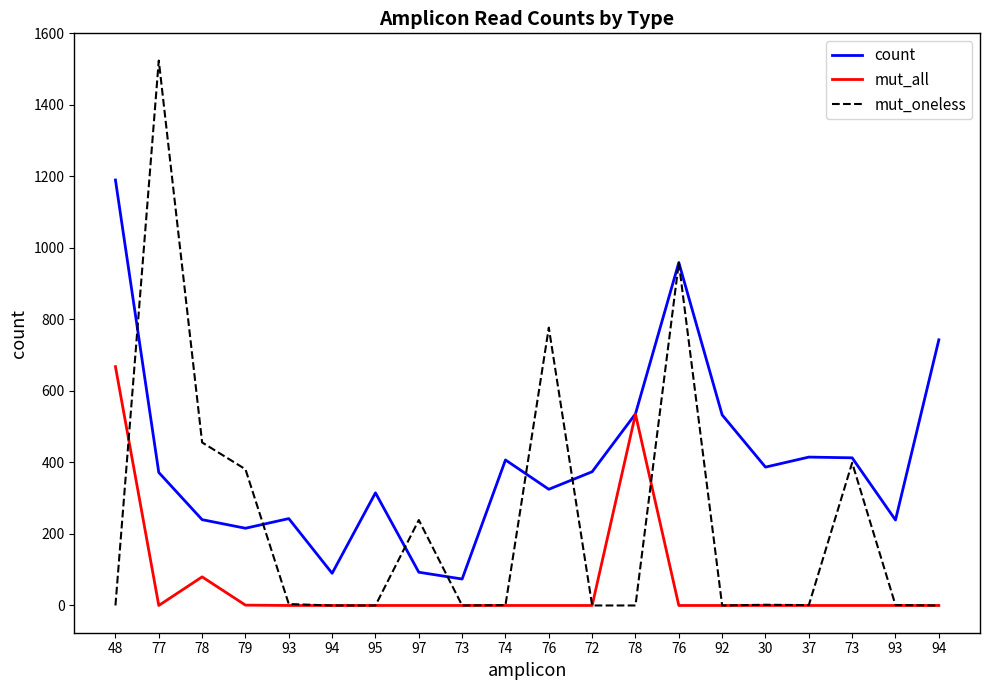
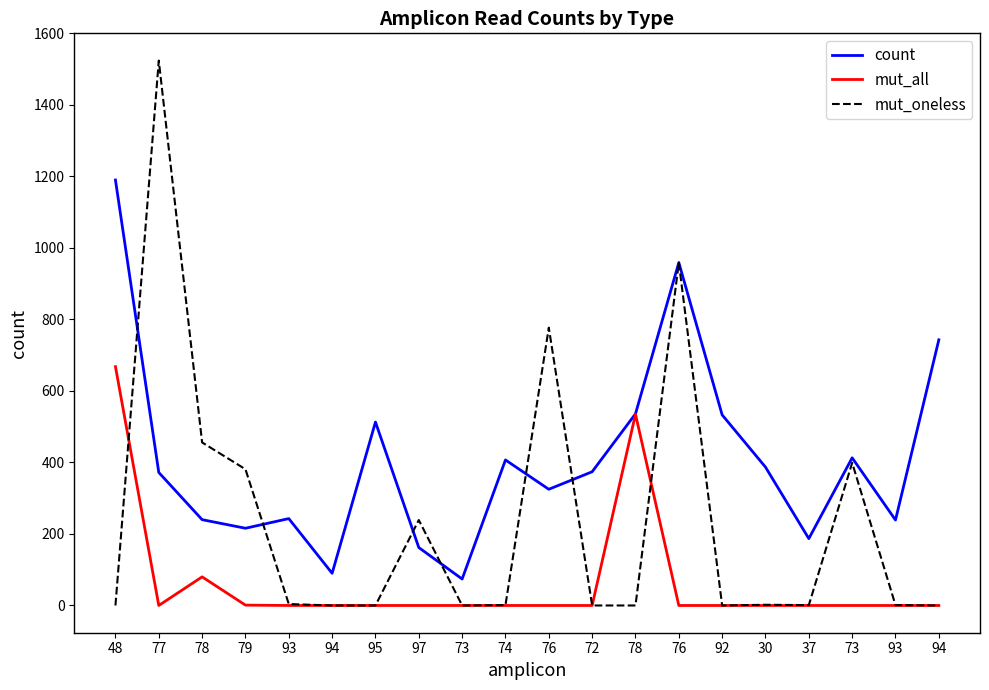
  {
    "count": {
      "48": 1190,
      "77": 370,
      "79": 220,
-     "95": 320,
-     "97": 90,
+     "95": 510,
+     "97": 160,
      "74": 410,
      "72": 370,
      "92": 530,
      "30": 390,
-     "37": 420
+     "37": 190
    },
    "mut_all": {
      "48": 670,
      "77": 0,
      "79": 0,
      "97": 0
    },
    "mut_oneless": {
      "48": 0,
      "77": 1520,
      "79": 380,
      "97": 240
    }
  }
